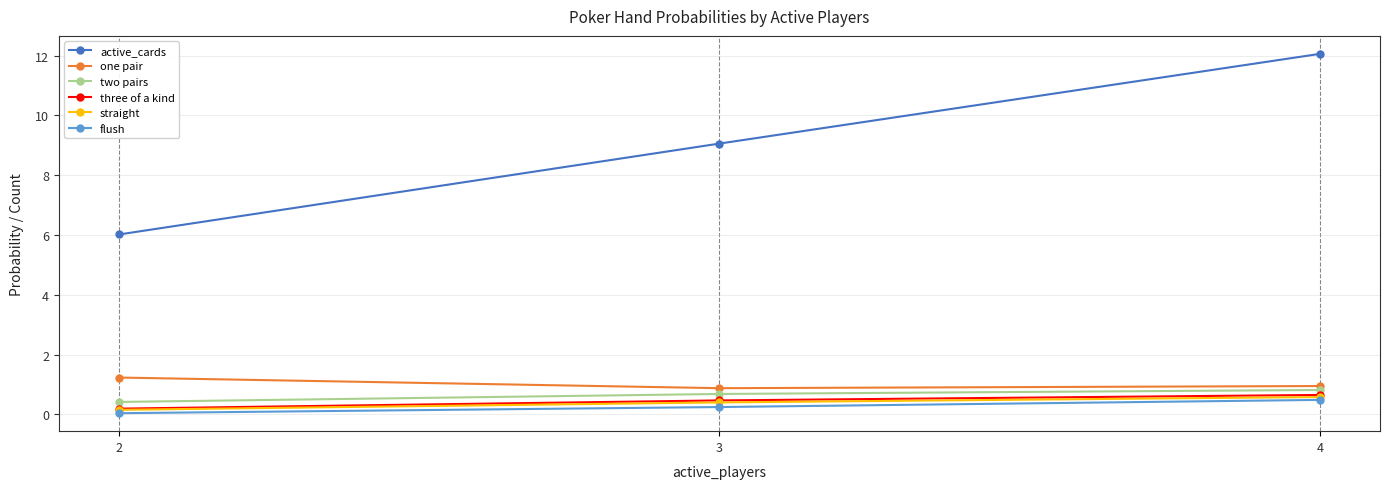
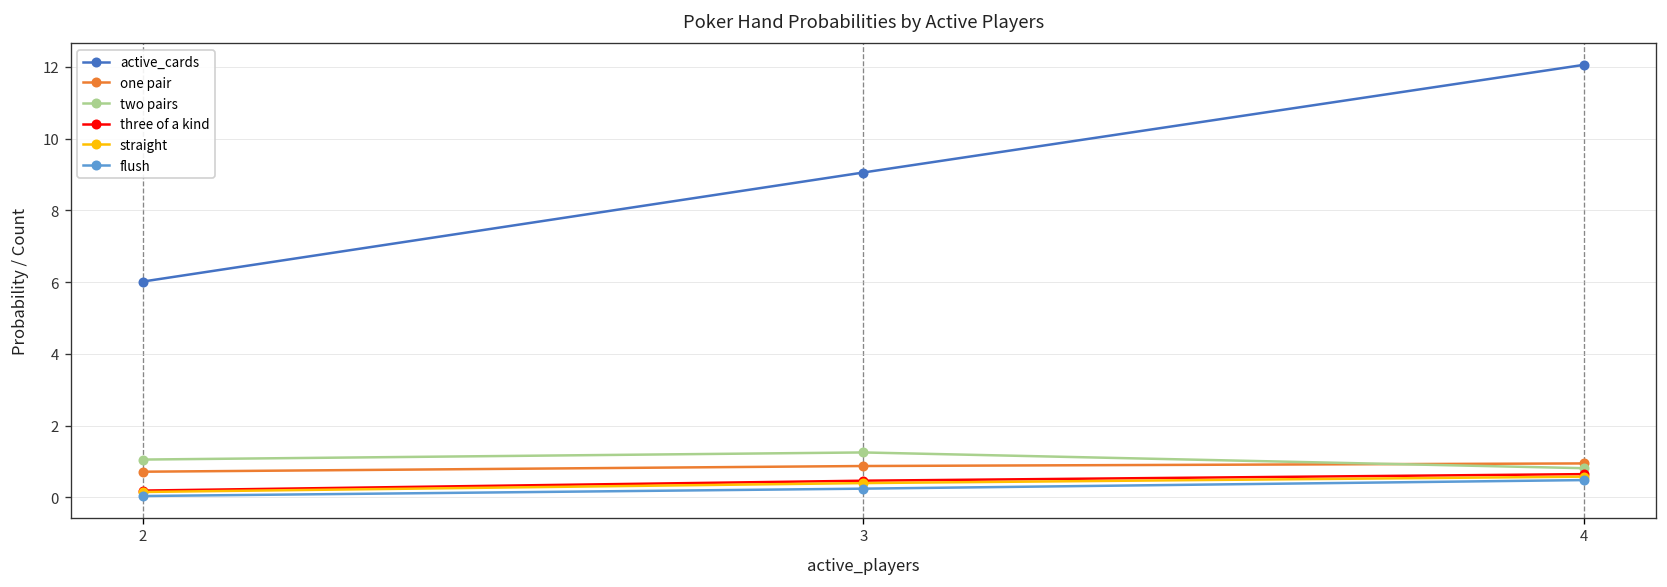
  {
    "one pair": {
-     "2": 1.2,
+     "2": 0.7,
      "3": 0.9,
      "4": 0.9
    },
    "two pairs": {
-     "2": 0.4,
-     "3": 0.7,
+     "2": 1.1,
+     "3": 1.3,
      "4": 0.8
    }
  }
